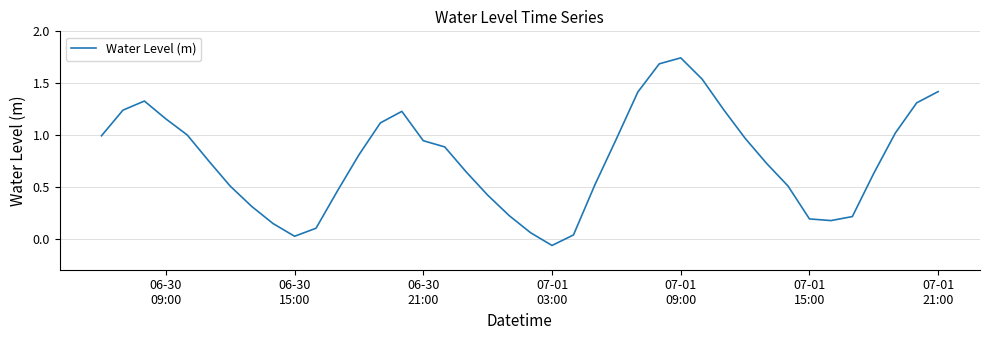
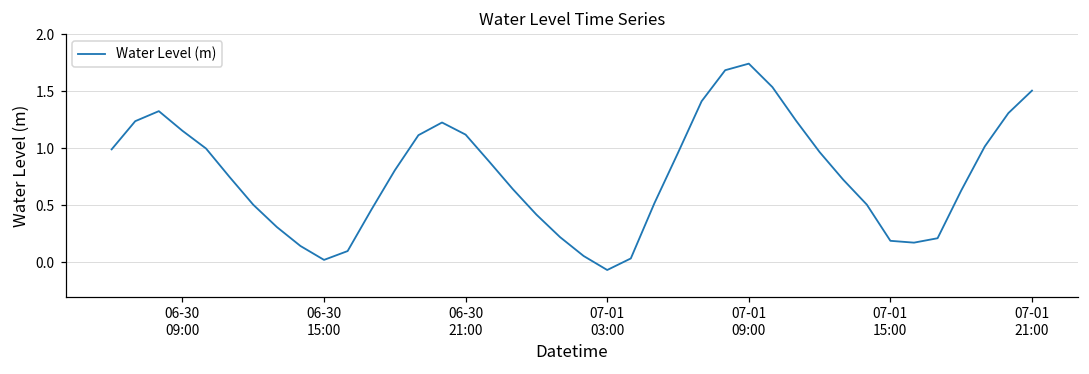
  {
    "06-30 09:00": 1.16,
    "06-30 15:00": 0.02,
-   "06-30 21:00": 0.94,
+   "06-30 21:00": 1.12,
    "07-01 03:00": -0.07,
    "07-01 09:00": 1.74,
    "07-01 15:00": 0.19,
-   "07-01 21:00": 1.42
+   "07-01 21:00": 1.51
  }
